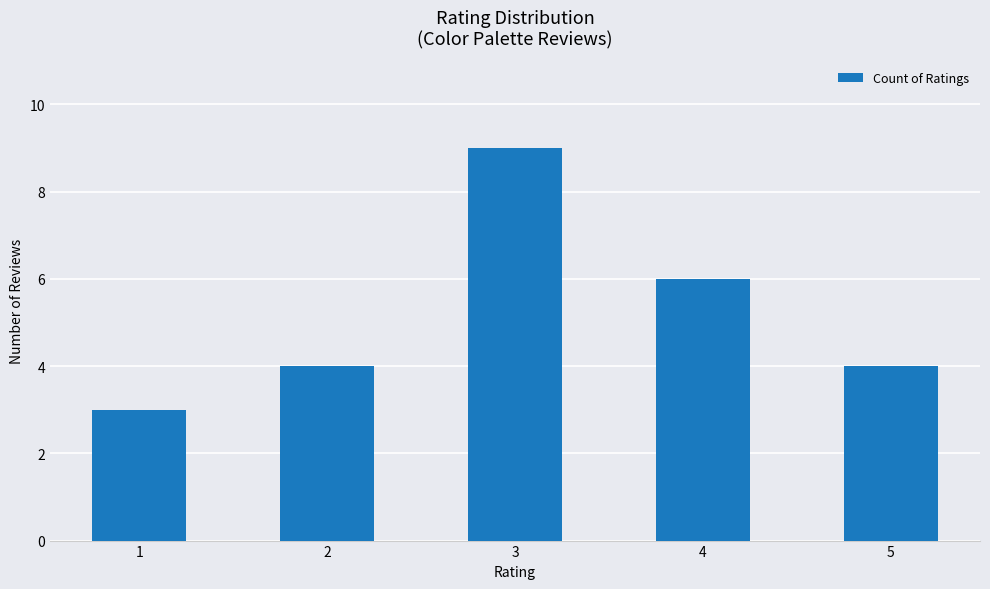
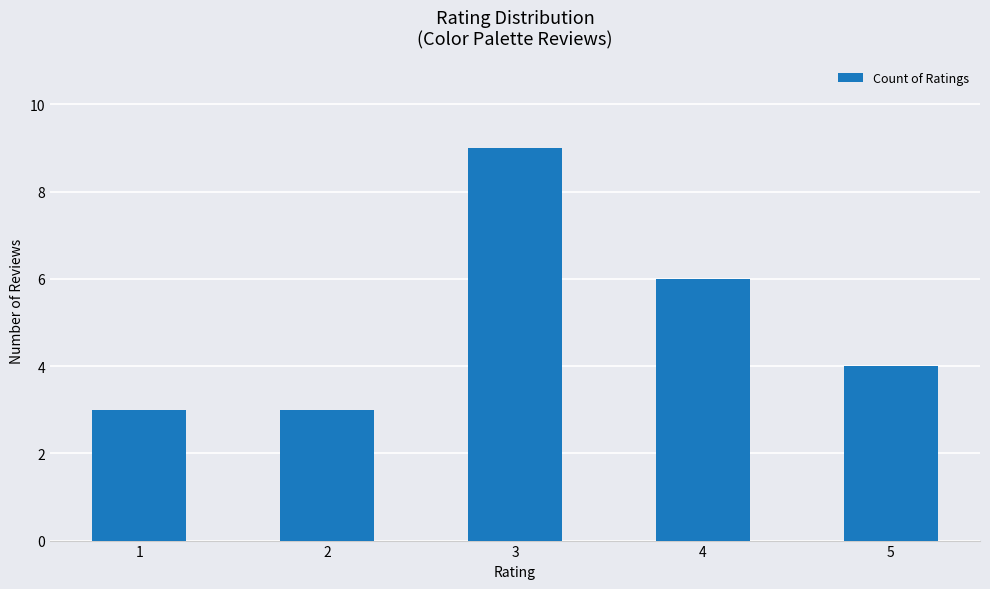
  {
    "1": 3,
-   "2": 4,
+   "2": 3,
    "3": 9,
    "4": 6,
    "5": 4
  }
